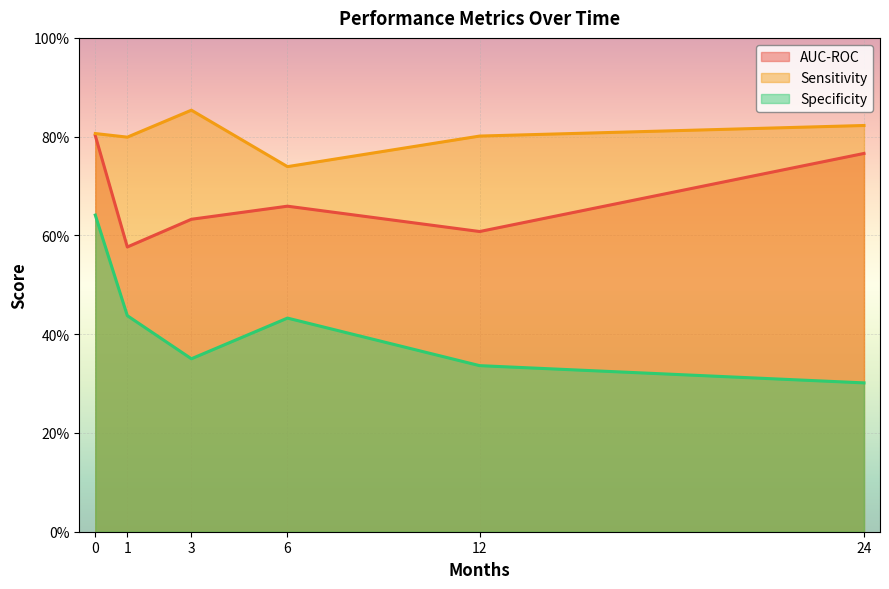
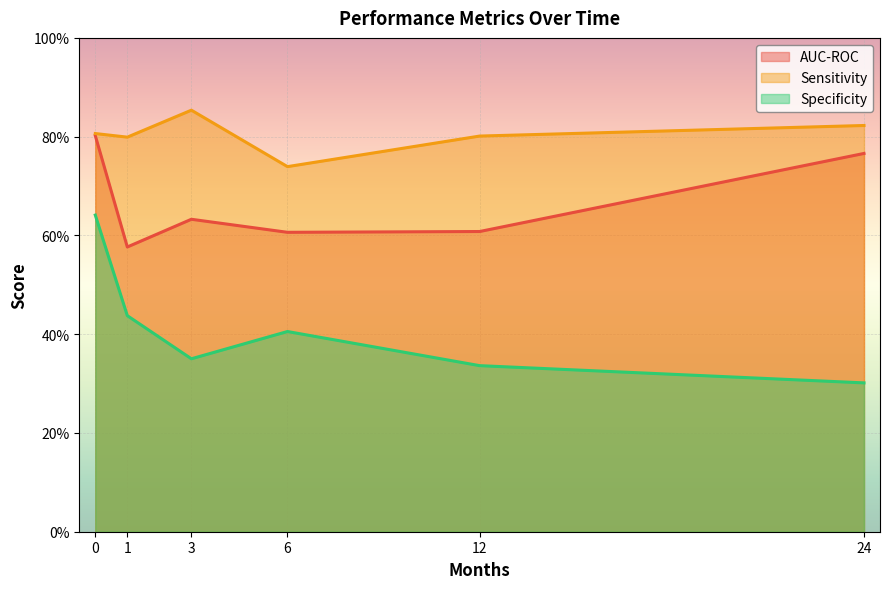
  {
    "AUC-ROC": {
      "1": "58%",
      "3": "63%",
-     "6": "66%",
+     "6": "61%",
      "12": "61%",
      "24": "77%"
    },
    "Sensitivity": {
      "1": "80%",
      "3": "85%",
      "6": "74%",
      "12": "80%",
      "24": "82%"
    },
    "Specificity": {
      "0": "64%",
      "1": "44%",
      "3": "35%",
-     "6": "43%",
+     "6": "41%",
      "12": "34%",
      "24": "30%"
    }
  }
